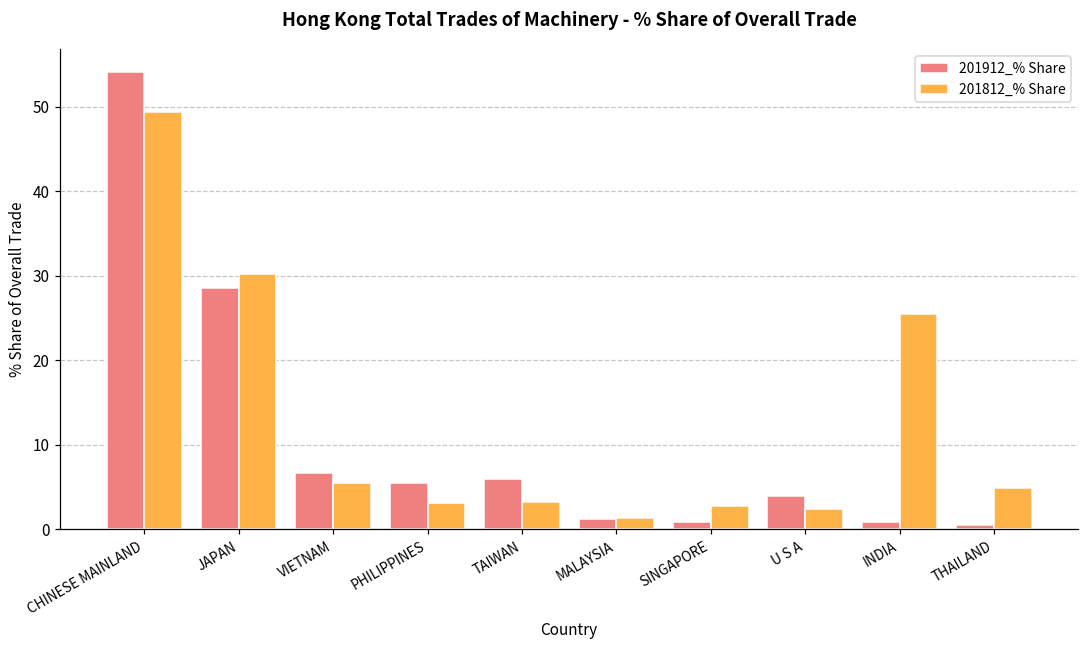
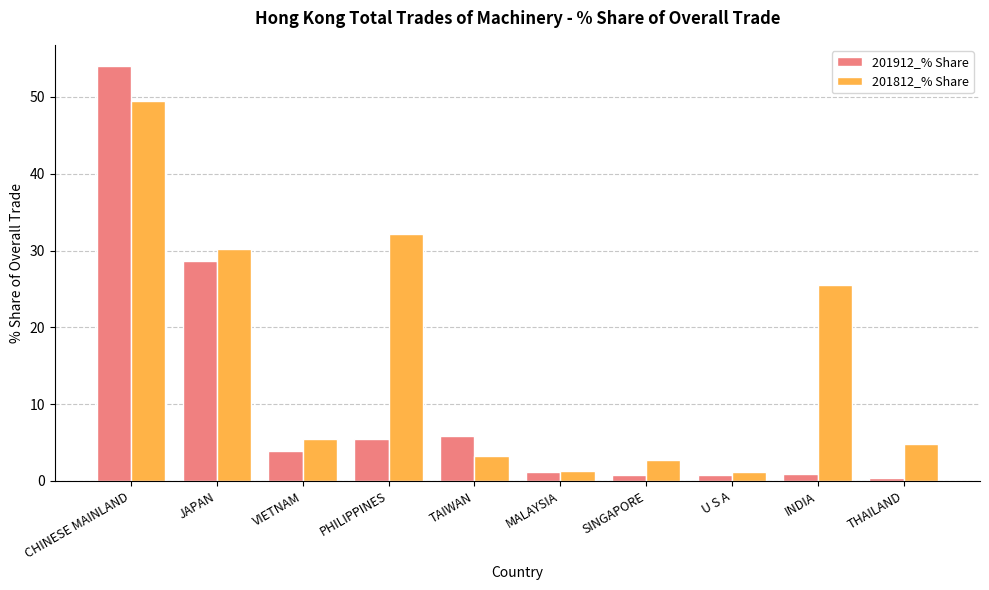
  {
    "201912_% Share": {
      "CHINESE MAINLAND": 54,
      "JAPAN": 29,
-     "VIETNAM": 7,
+     "VIETNAM": 4,
      "PHILIPPINES": 5,
      "TAIWAN": 6,
      "MALAYSIA": 1,
      "SINGAPORE": 1,
-     "U S A": 4,
+     "U S A": 1,
      "INDIA": 1,
      "THAILAND": 0
    },
    "201812_% Share": {
      "CHINESE MAINLAND": 49,
      "JAPAN": 30,
      "VIETNAM": 5,
-     "PHILIPPINES": 3,
+     "PHILIPPINES": 32,
      "TAIWAN": 3,
      "MALAYSIA": 1,
      "SINGAPORE": 3,
-     "U S A": 2,
+     "U S A": 1,
      "INDIA": 25,
      "THAILAND": 5
    }
  }
